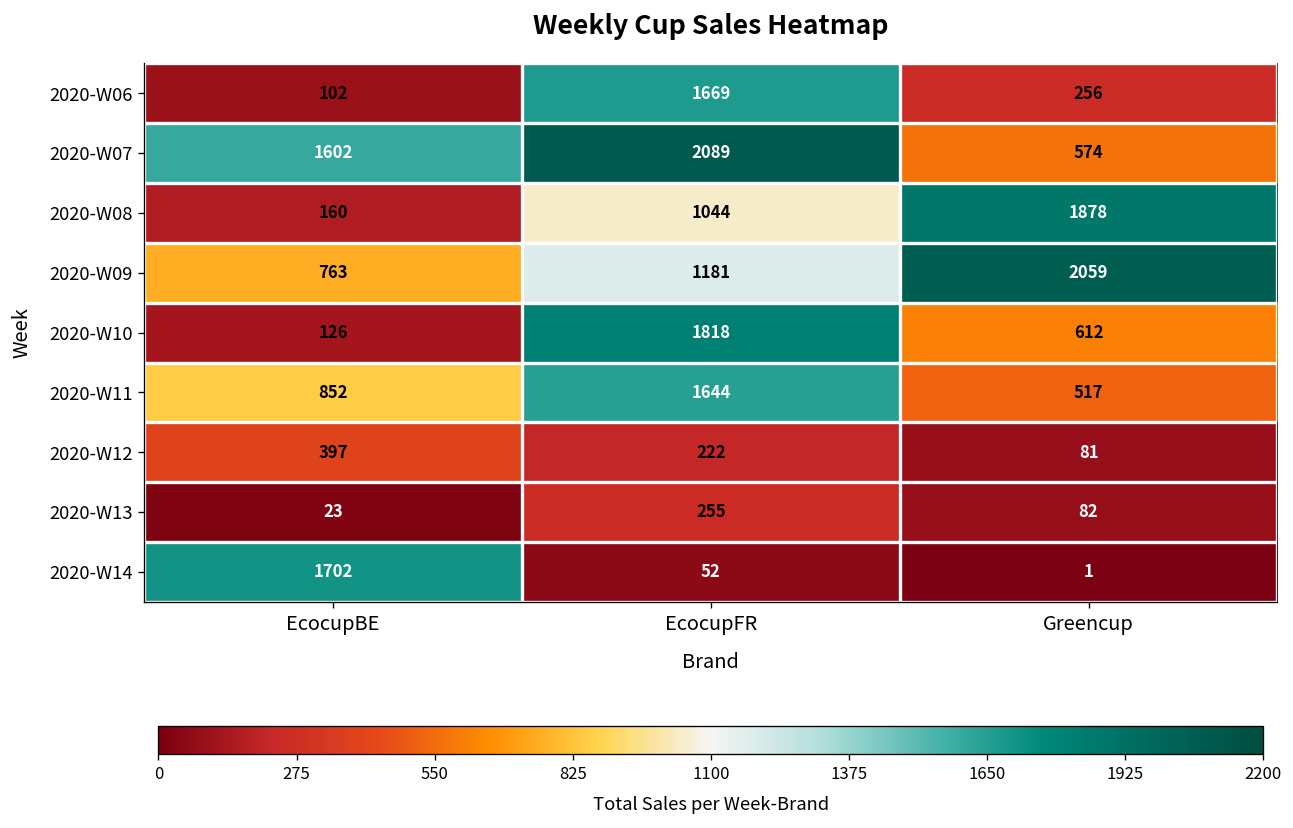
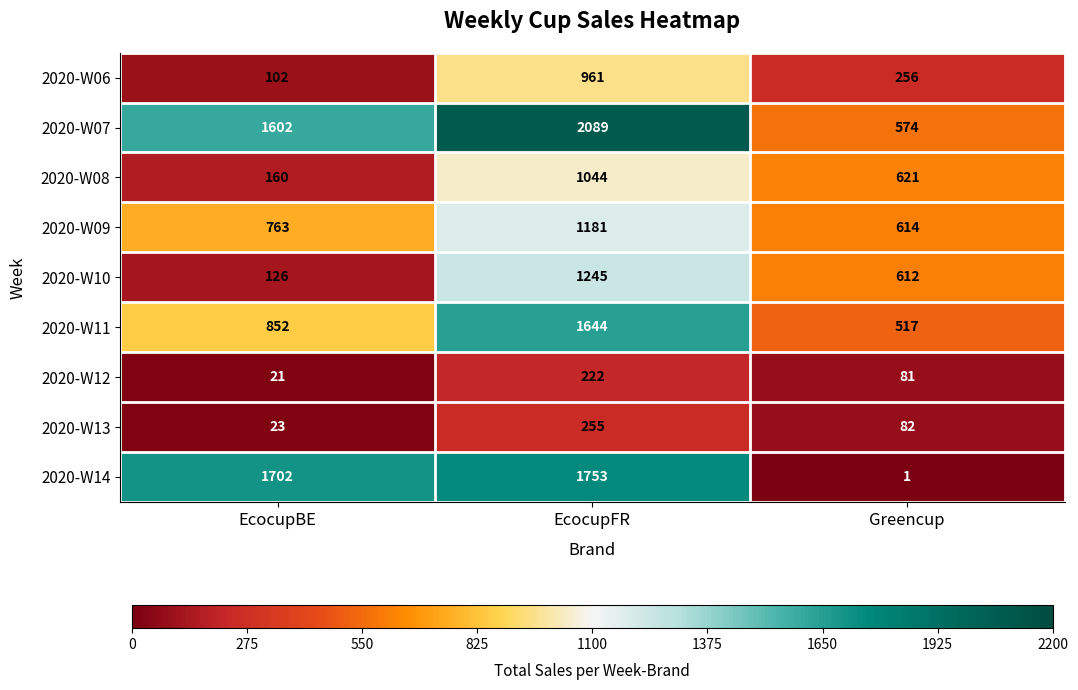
  {
    "2020-W06": {
      "EcocupBE": 102,
-     "EcocupFR": 1669,
+     "EcocupFR": 961,
      "Greencup": 256
    },
    "2020-W07": {
      "EcocupBE": 1602,
      "EcocupFR": 2089,
      "Greencup": 574
    },
    "2020-W08": {
      "EcocupBE": 160,
      "EcocupFR": 1044,
-     "Greencup": 1878
+     "Greencup": 621
    },
    "2020-W09": {
      "EcocupBE": 763,
      "EcocupFR": 1181,
-     "Greencup": 2059
+     "Greencup": 614
    },
    "2020-W10": {
      "EcocupBE": 126,
-     "EcocupFR": 1818,
+     "EcocupFR": 1245,
      "Greencup": 612
    },
    "2020-W11": {
      "EcocupBE": 852,
      "EcocupFR": 1644,
      "Greencup": 517
    },
    "2020-W12": {
-     "EcocupBE": 397,
+     "EcocupBE": 21,
      "EcocupFR": 222,
      "Greencup": 81
    },
    "2020-W13": {
      "EcocupBE": 23,
      "EcocupFR": 255,
      "Greencup": 82
    },
    "2020-W14": {
      "EcocupBE": 1702,
-     "EcocupFR": 52,
+     "EcocupFR": 1753,
      "Greencup": 1
    }
  }
